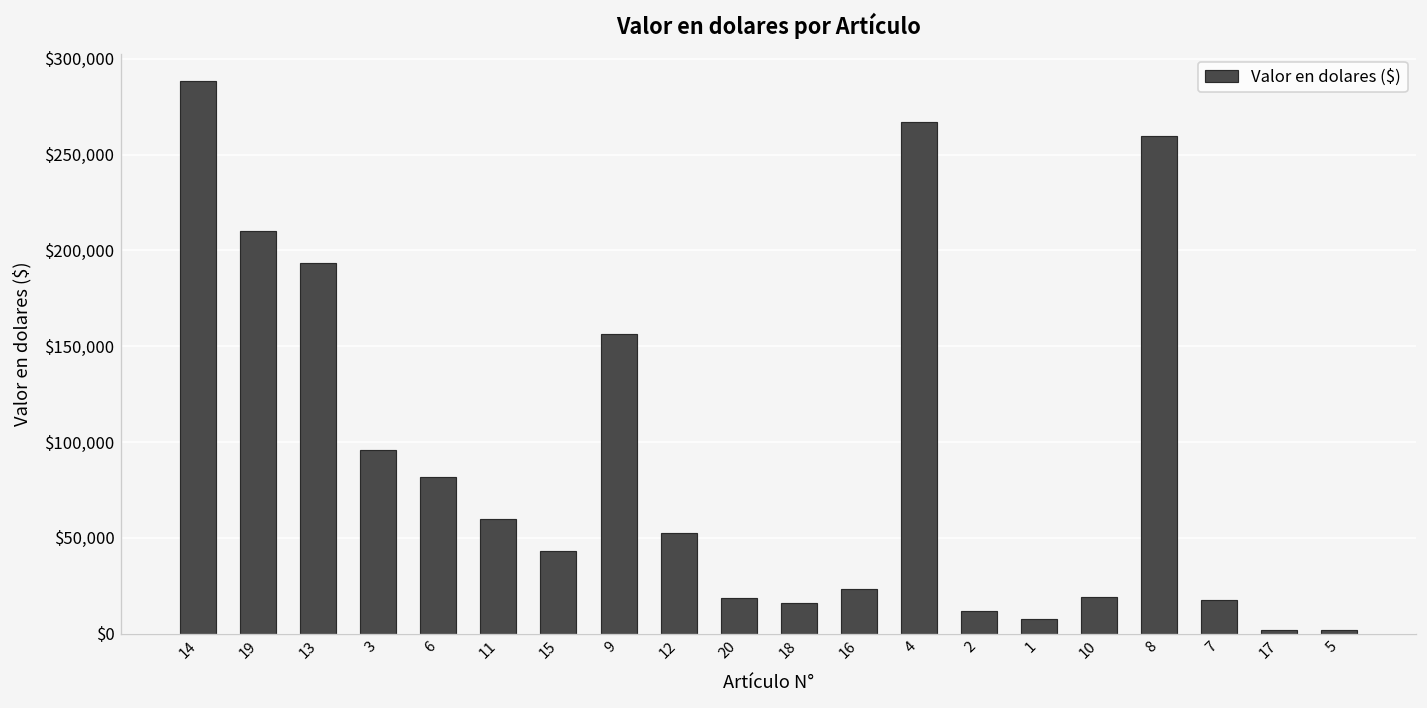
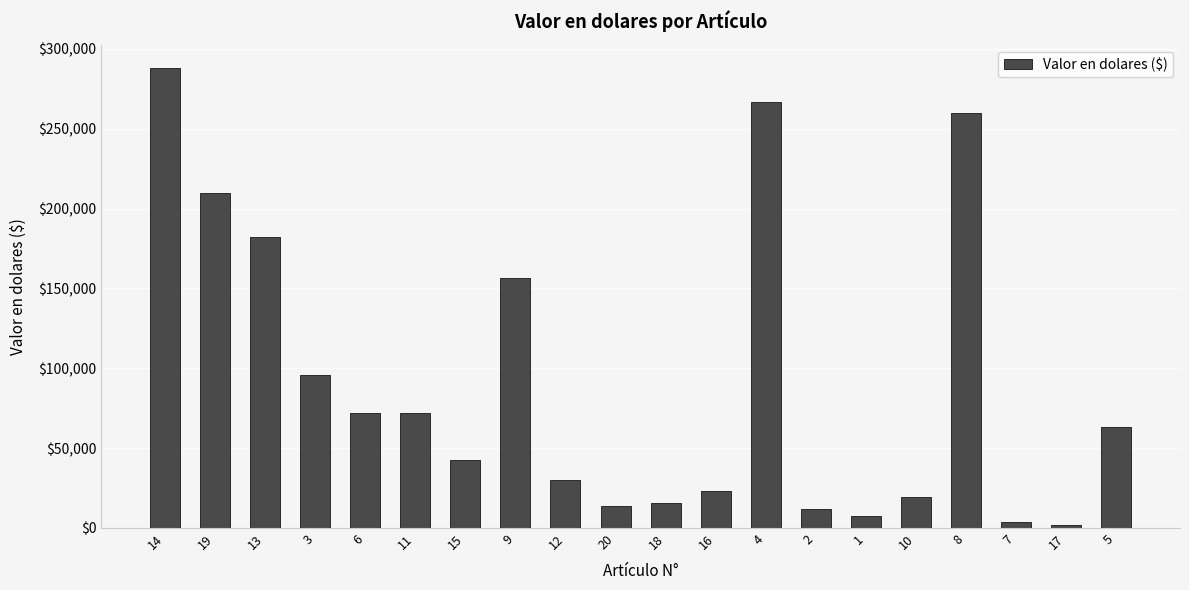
  {
    "14": "$288,000",
    "19": "$210,000",
-   "13": "$194,000",
+   "13": "$182,000",
    "3": "$96,000",
-   "6": "$82,000",
-   "11": "$60,000",
+   "6": "$72,000",
+   "11": "$72,000",
    "15": "$43,000",
    "9": "$156,000",
-   "12": "$53,000",
-   "20": "$19,000",
+   "12": "$30,000",
+   "20": "$14,000",
    "18": "$16,000",
    "16": "$23,000",
    "4": "$267,000",
    "2": "$12,000",
    "1": "$8,000",
    "10": "$19,000",
    "8": "$260,000",
-   "7": "$17,000",
+   "7": "$4,000",
    "17": "$2,000",
-   "5": "$2,000"
+   "5": "$63,000"
  }
